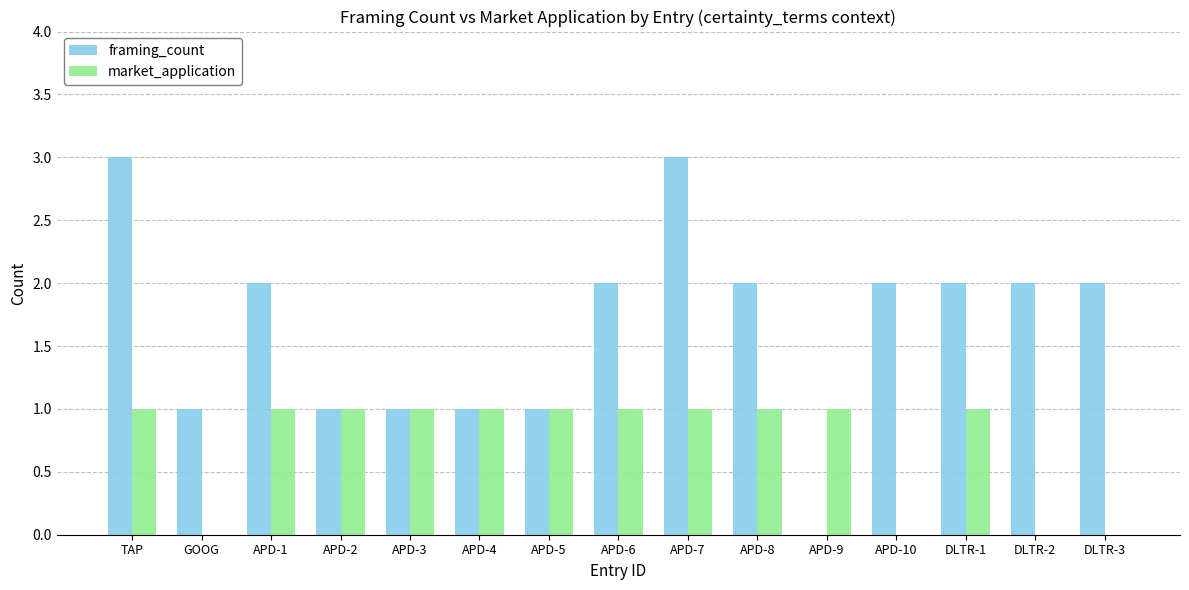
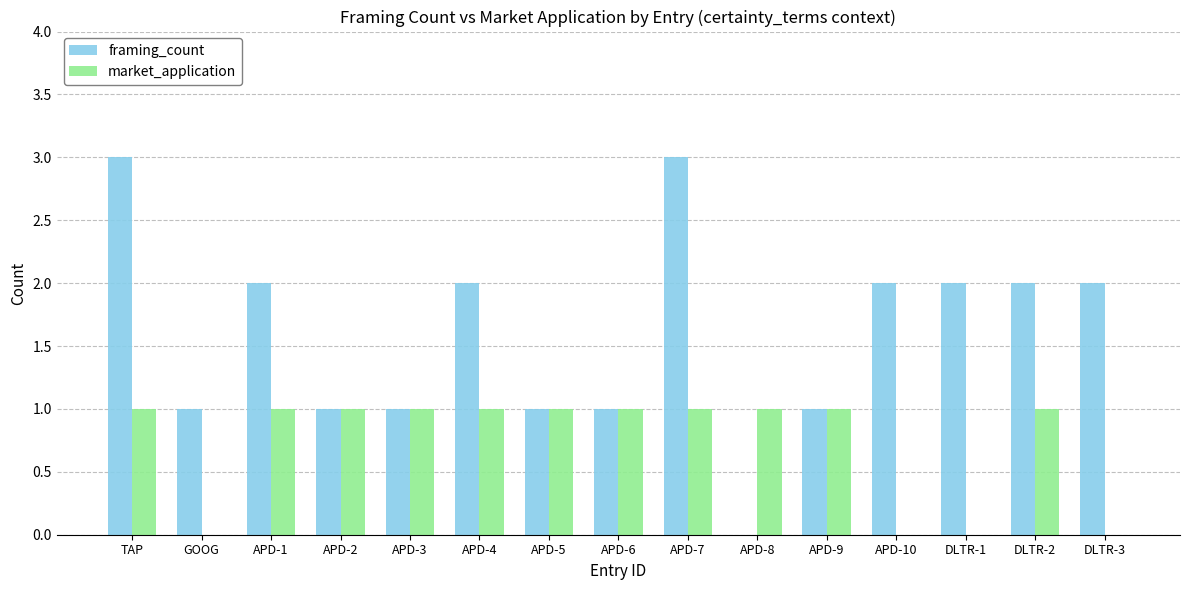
  {
    "framing_count": {
      "TAP": 3,
      "GOOG": 1,
      "APD-1": 2,
      "APD-2": 1,
      "APD-3": 1,
-     "APD-4": 1,
+     "APD-4": 2,
      "APD-5": 1,
-     "APD-6": 2,
+     "APD-6": 1,
      "APD-7": 3,
-     "APD-8": 2,
-     "APD-9": 0,
+     "APD-8": 0,
+     "APD-9": 1,
      "APD-10": 2,
      "DLTR-1": 2,
      "DLTR-2": 2,
      "DLTR-3": 2
    },
    "market_application": {
      "TAP": 1,
      "GOOG": 0,
      "APD-1": 1,
      "APD-2": 1,
      "APD-3": 1,
      "APD-4": 1,
      "APD-5": 1,
      "APD-6": 1,
      "APD-7": 1,
      "APD-8": 1,
      "APD-9": 1,
      "APD-10": 0,
-     "DLTR-1": 1,
-     "DLTR-2": 0,
+     "DLTR-1": 0,
+     "DLTR-2": 1,
      "DLTR-3": 0
    }
  }
